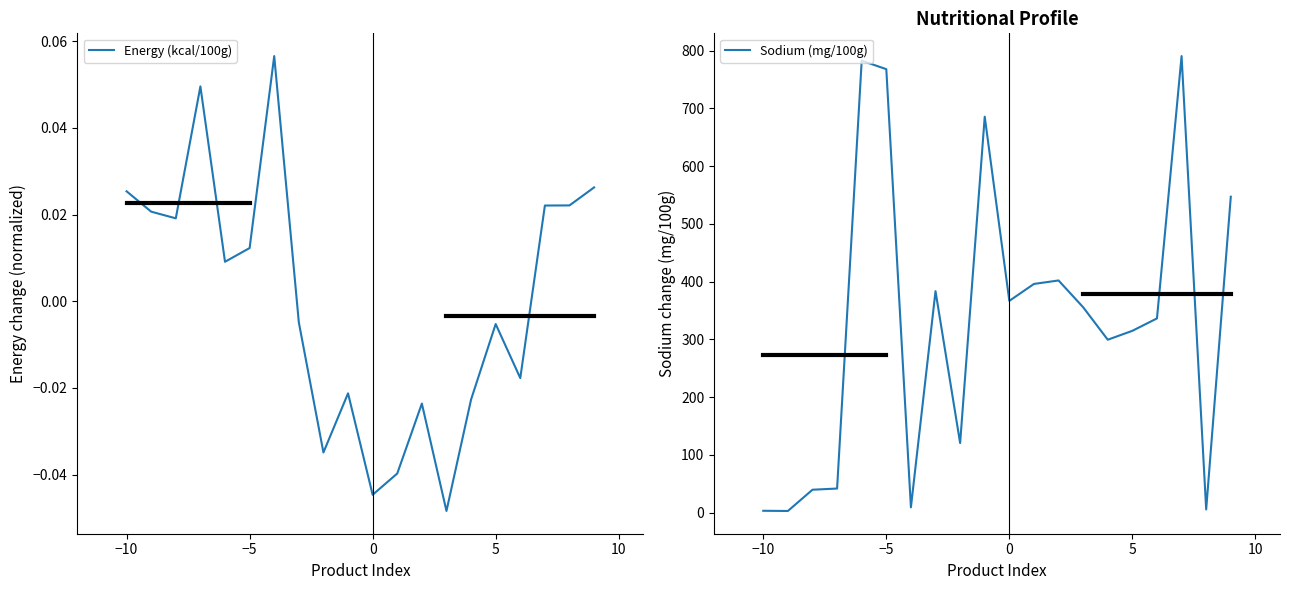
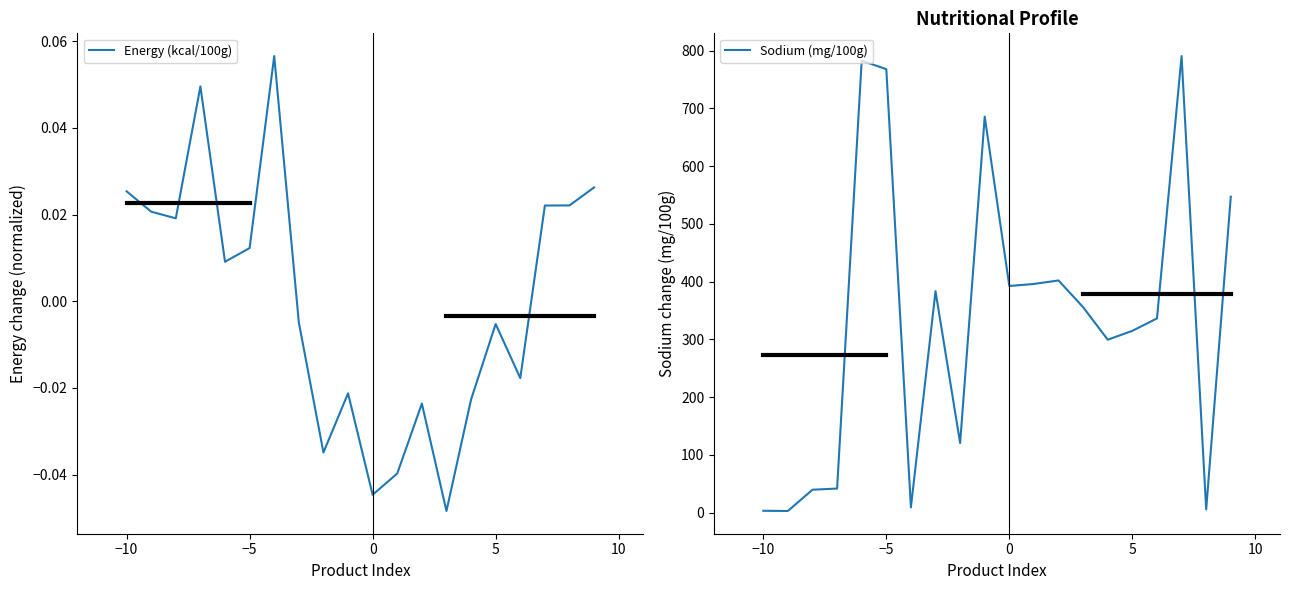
  {
    "Nutritional Profile": {
      "Sodium (mg/100g)": {
        "−10": 0,
        "−5": 770,
-       "0": 370,
+       "0": 390,
        "5": 310
      }
    }
  }
